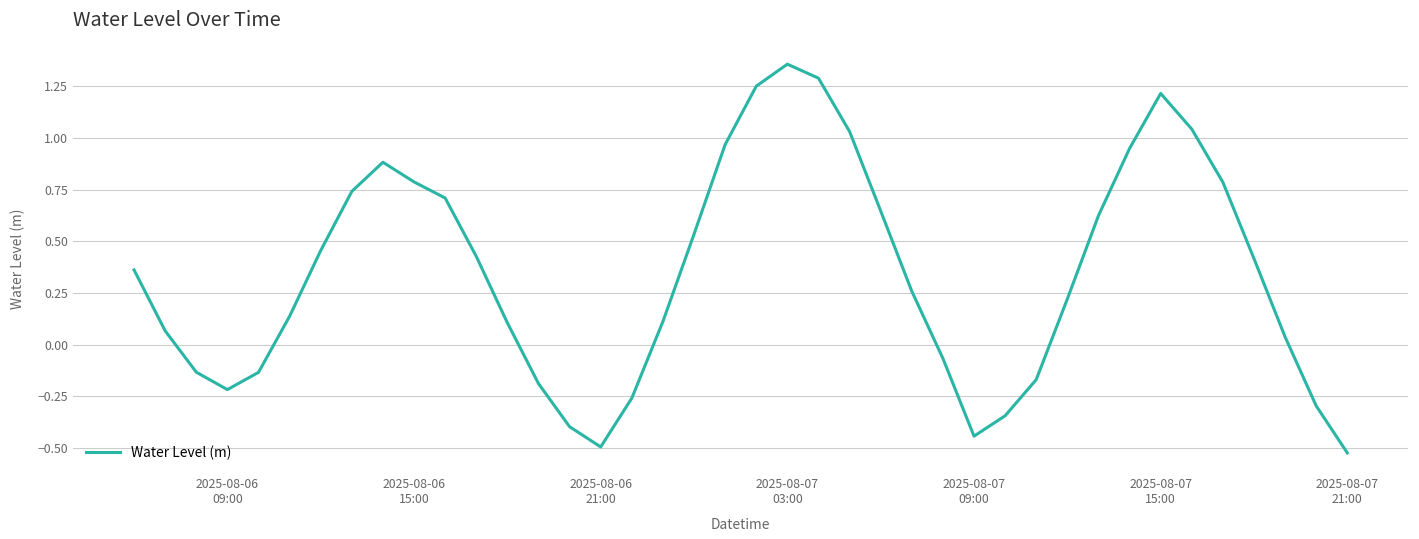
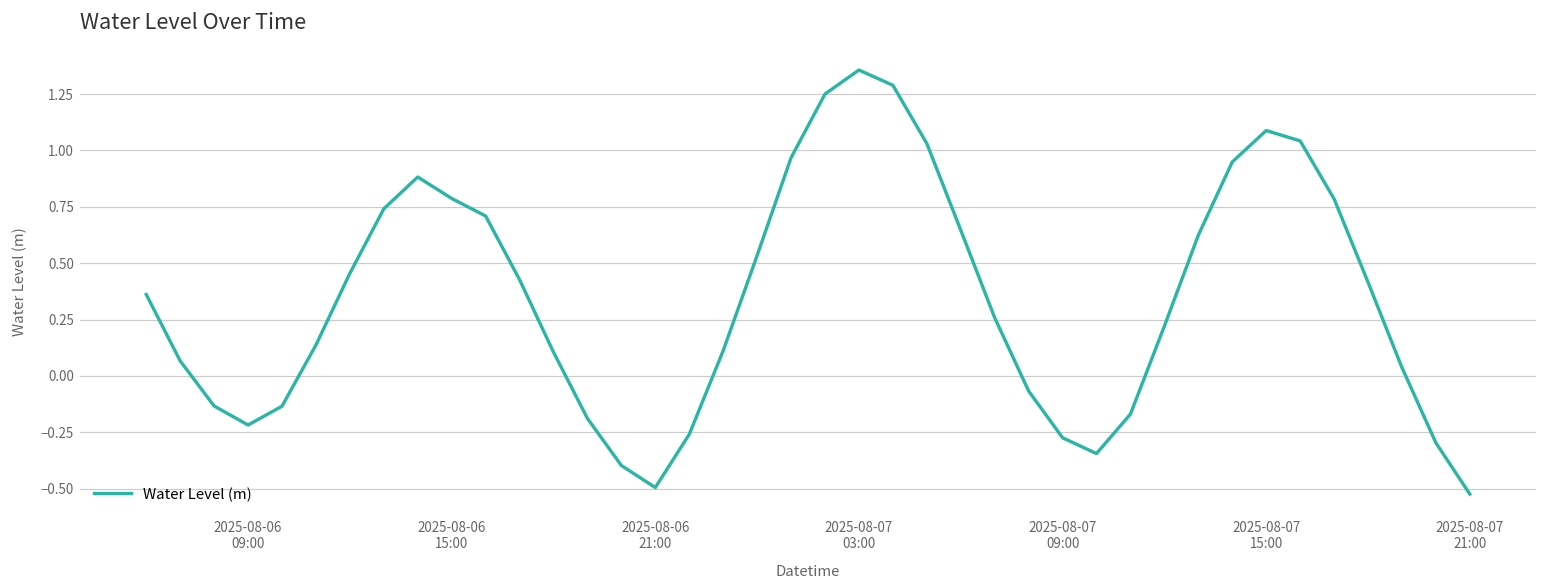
  {
    "2025-08-06 09:00": -0.22,
    "2025-08-06 15:00": 0.79,
    "2025-08-06 21:00": -0.50,
    "2025-08-07 03:00": 1.36,
-   "2025-08-07 09:00": -0.44,
-   "2025-08-07 15:00": 1.21,
+   "2025-08-07 09:00": -0.27,
+   "2025-08-07 15:00": 1.09,
    "2025-08-07 21:00": -0.52
  }
